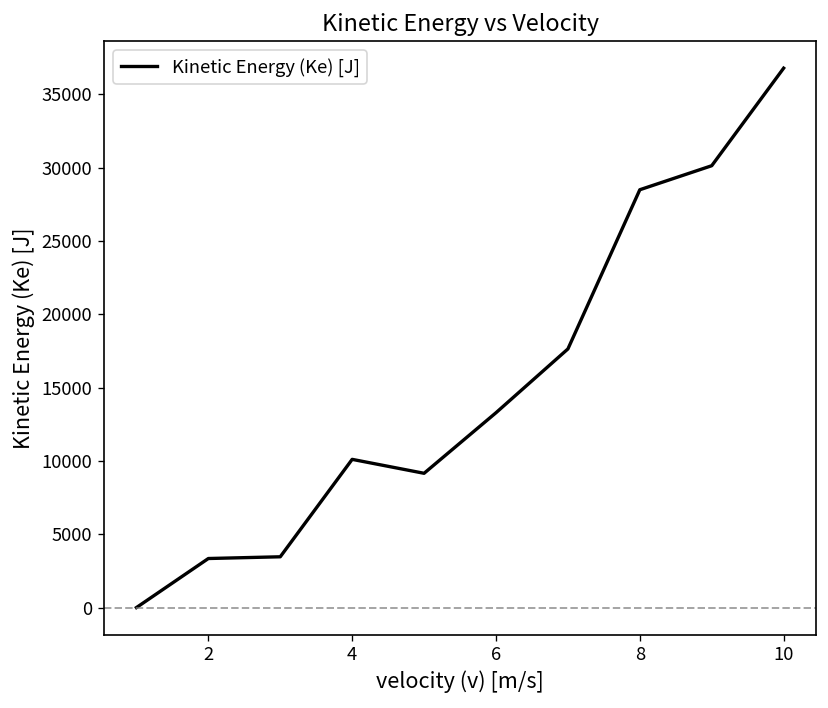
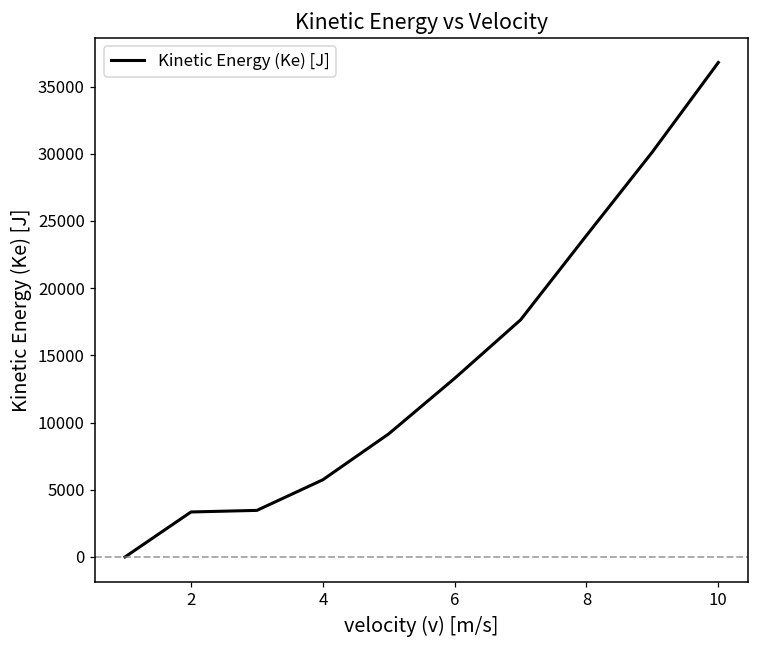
  {
    "2": 3300,
-   "4": 10100,
+   "4": 5700,
    "6": 13300,
-   "8": 28500,
+   "8": 23900,
    "10": 36800
  }
